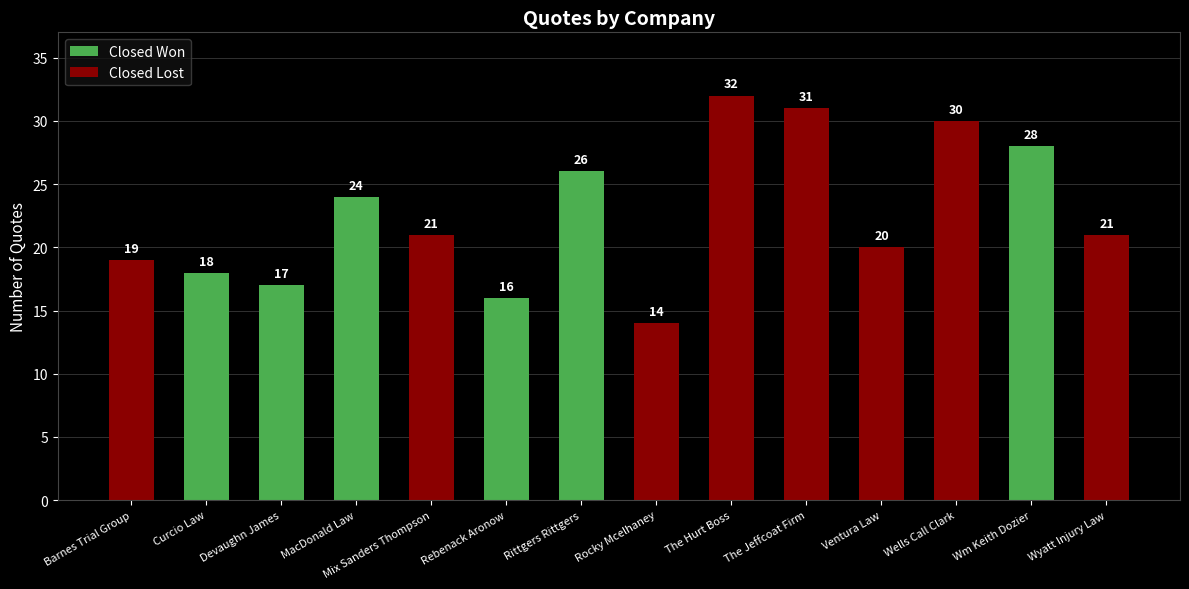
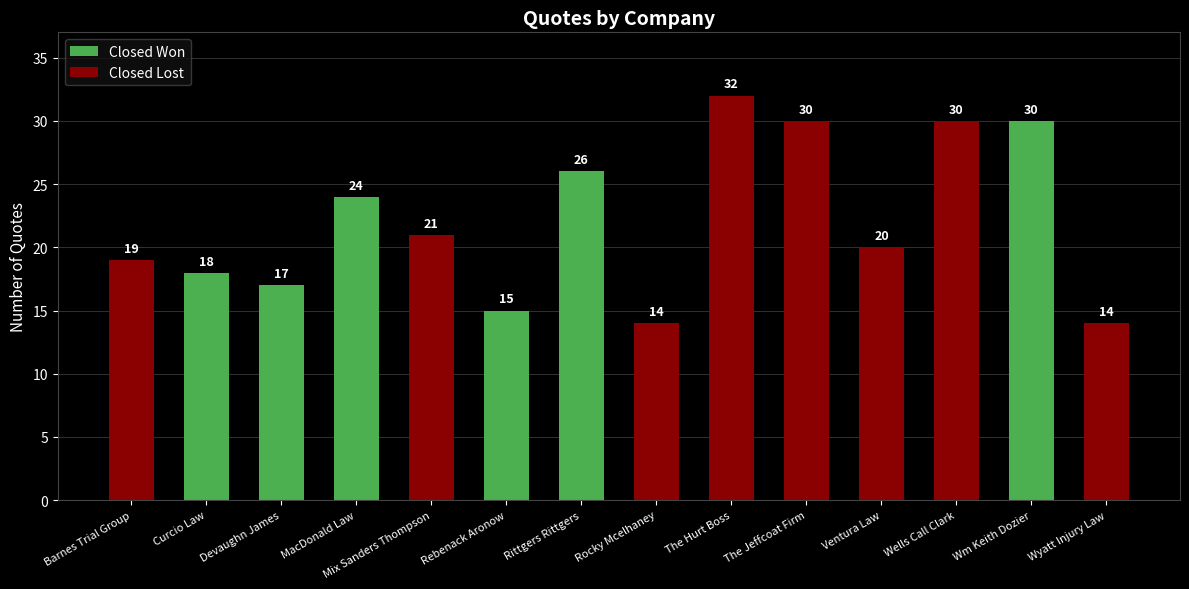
  {
    "Closed Won": {
      "Curcio Law": 18,
      "Devaughn James": 17,
      "MacDonald Law": 24,
-     "Rebenack Aronow": 16,
+     "Rebenack Aronow": 15,
      "Rittgers Rittgers": 26,
-     "Wm Keith Dozier": 28
+     "Wm Keith Dozier": 30
    },
    "Closed Lost": {
      "Barnes Trial Group": 19,
      "Mix Sanders Thompson": 21,
      "Rocky Mcelhaney": 14,
      "The Hurt Boss": 32,
-     "The Jeffcoat Firm": 31,
+     "The Jeffcoat Firm": 30,
      "Ventura Law": 20,
      "Wells Call Clark": 30,
-     "Wyatt Injury Law": 21
+     "Wyatt Injury Law": 14
    }
  }
